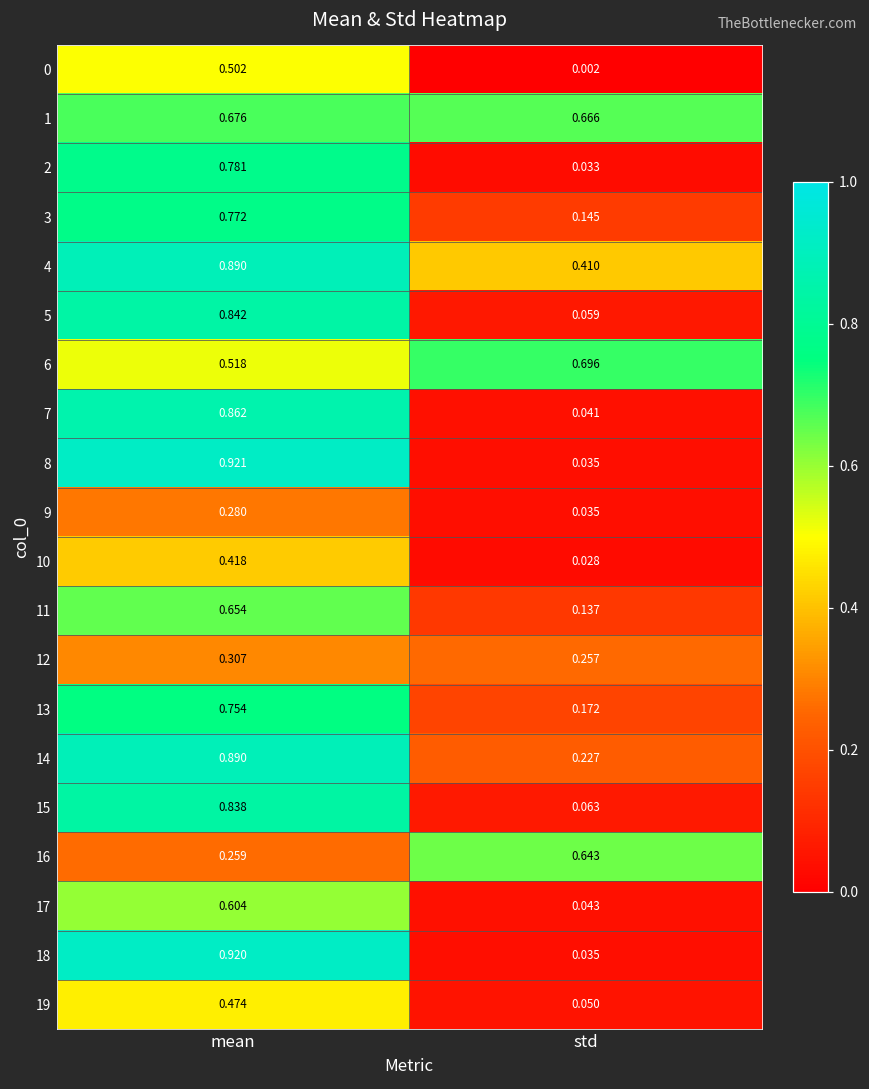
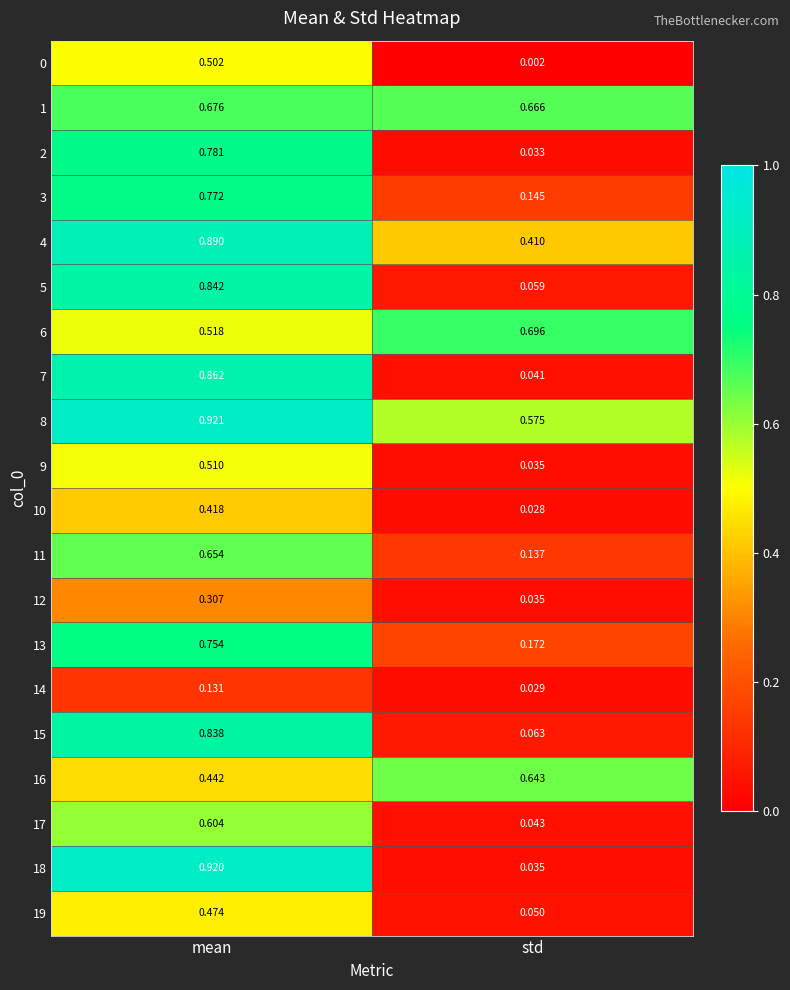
  {
    "0": {
      "mean": 0.502,
      "std": 0.002
    },
    "1": {
      "mean": 0.676,
      "std": 0.666
    },
    "2": {
      "mean": 0.781,
      "std": 0.033
    },
    "3": {
      "mean": 0.772,
      "std": 0.145
    },
    "4": {
      "mean": 0.890,
      "std": 0.410
    },
    "5": {
      "mean": 0.842,
      "std": 0.059
    },
    "6": {
      "mean": 0.518,
      "std": 0.696
    },
    "7": {
      "mean": 0.862,
      "std": 0.041
    },
    "8": {
      "mean": 0.921,
-     "std": 0.035
+     "std": 0.575
    },
    "9": {
-     "mean": 0.280,
+     "mean": 0.510,
      "std": 0.035
    },
    "10": {
      "mean": 0.418,
      "std": 0.028
    },
    "11": {
      "mean": 0.654,
      "std": 0.137
    },
    "12": {
      "mean": 0.307,
-     "std": 0.257
+     "std": 0.035
    },
    "13": {
      "mean": 0.754,
      "std": 0.172
    },
    "14": {
-     "mean": 0.890,
-     "std": 0.227
+     "mean": 0.131,
+     "std": 0.029
    },
    "15": {
      "mean": 0.838,
      "std": 0.063
    },
    "16": {
-     "mean": 0.259,
+     "mean": 0.442,
      "std": 0.643
    },
    "17": {
      "mean": 0.604,
      "std": 0.043
    },
    "18": {
      "mean": 0.920,
      "std": 0.035
    },
    "19": {
      "mean": 0.474,
      "std": 0.050
    }
  }
